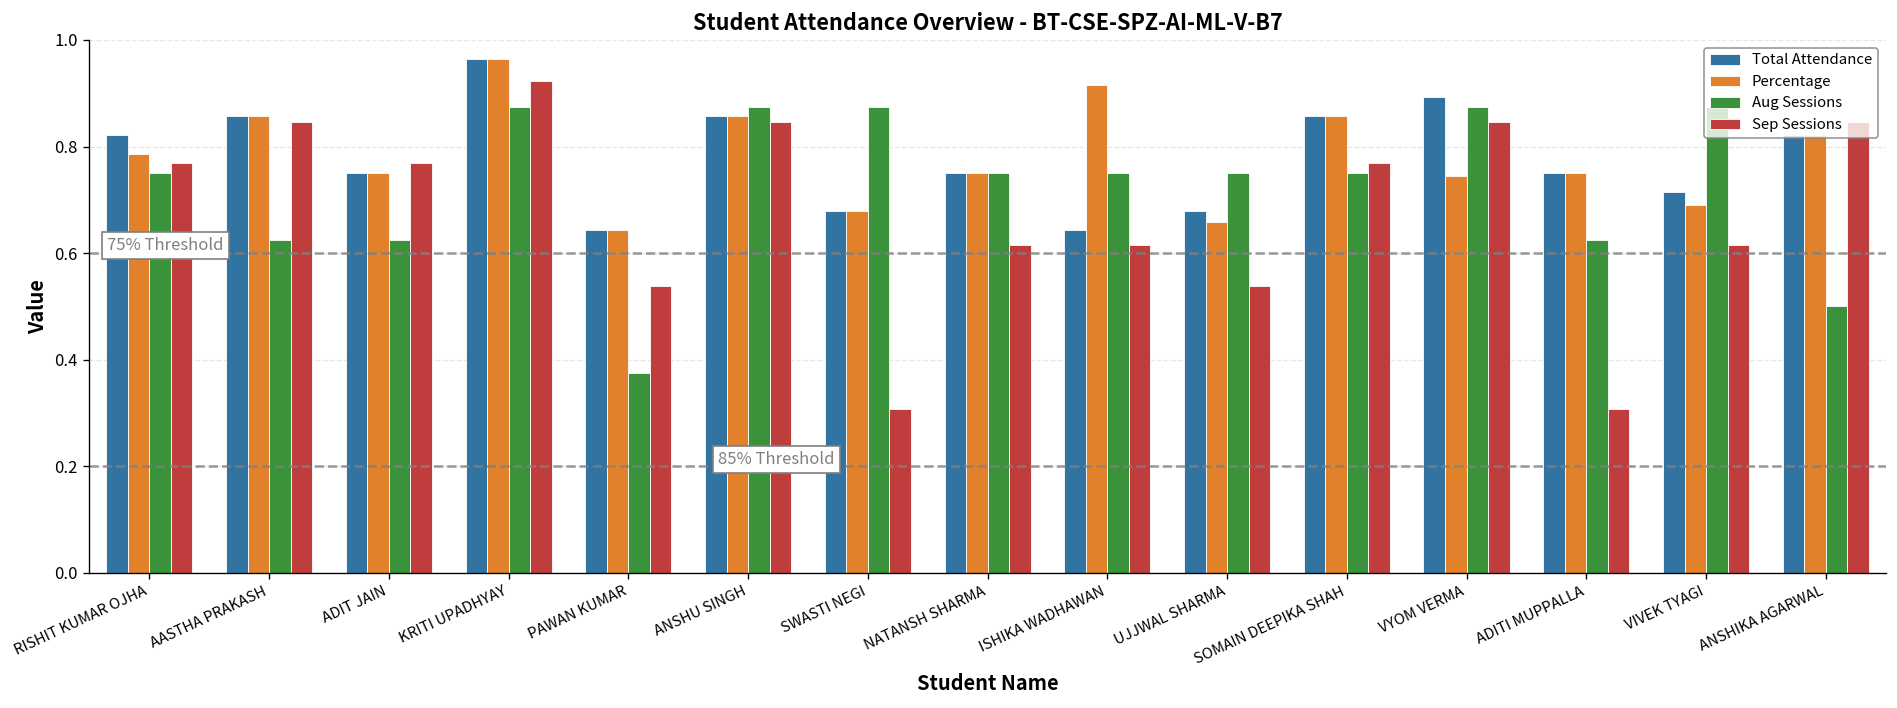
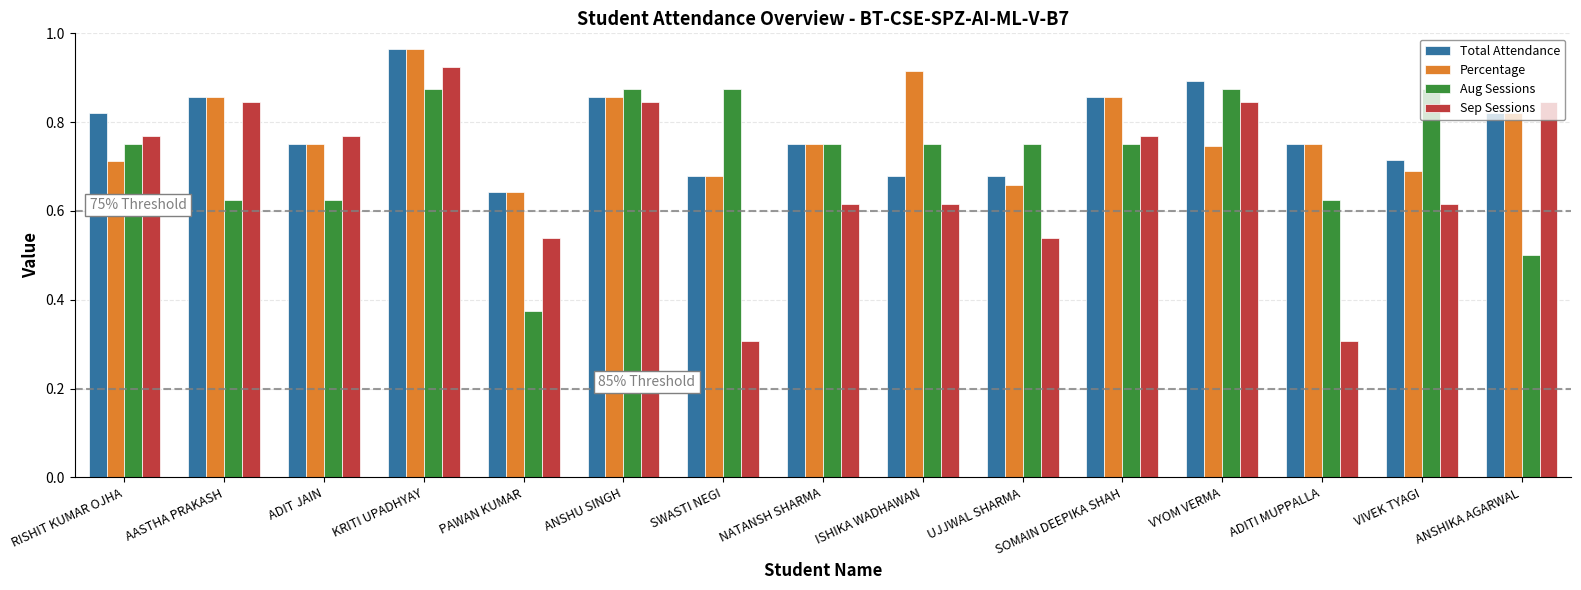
  {
    "Total Attendance": {
      "RISHIT KUMAR OJHA": 0.82,
      "AASTHA PRAKASH": 0.86,
      "ADIT JAIN": 0.75,
      "KRITI UPADHYAY": 0.96,
      "PAWAN KUMAR": 0.64,
      "ANSHU SINGH": 0.86,
      "SWASTI NEGI": 0.68,
      "NATANSH SHARMA": 0.75,
-     "ISHIKA WADHAWAN": 0.64,
+     "ISHIKA WADHAWAN": 0.68,
      "UJJWAL SHARMA": 0.68,
      "SOMAIN DEEPIKA SHAH": 0.86,
      "VYOM VERMA": 0.89,
      "ADITI MUPPALLA": 0.75,
      "VIVEK TYAGI": 0.71
    },
    "Percentage": {
-     "RISHIT KUMAR OJHA": 0.79,
+     "RISHIT KUMAR OJHA": 0.71,
      "AASTHA PRAKASH": 0.86,
      "ADIT JAIN": 0.75,
      "KRITI UPADHYAY": 0.96,
      "PAWAN KUMAR": 0.64,
      "ANSHU SINGH": 0.86,
      "SWASTI NEGI": 0.68,
      "NATANSH SHARMA": 0.75,
      "ISHIKA WADHAWAN": 0.91,
      "UJJWAL SHARMA": 0.66,
      "SOMAIN DEEPIKA SHAH": 0.86,
      "VYOM VERMA": 0.75,
      "ADITI MUPPALLA": 0.75,
      "VIVEK TYAGI": 0.69
    },
    "Aug Sessions": {
      "AASTHA PRAKASH": 0.63,
      "ADIT JAIN": 0.63,
      "KRITI UPADHYAY": 0.88,
      "PAWAN KUMAR": 0.38,
      "ANSHU SINGH": 0.88,
      "SWASTI NEGI": 0.88,
      "NATANSH SHARMA": 0.75,
      "ISHIKA WADHAWAN": 0.75,
      "UJJWAL SHARMA": 0.75,
      "SOMAIN DEEPIKA SHAH": 0.75,
      "VYOM VERMA": 0.88,
      "ADITI MUPPALLA": 0.63,
      "ANSHIKA AGARWAL": 0.50
    },
    "Sep Sessions": {
      "RISHIT KUMAR OJHA": 0.77,
      "AASTHA PRAKASH": 0.85,
      "ADIT JAIN": 0.77,
      "KRITI UPADHYAY": 0.92,
      "PAWAN KUMAR": 0.54,
      "SWASTI NEGI": 0.31,
      "NATANSH SHARMA": 0.62,
      "ISHIKA WADHAWAN": 0.62,
      "UJJWAL SHARMA": 0.54,
      "SOMAIN DEEPIKA SHAH": 0.77,
      "VYOM VERMA": 0.85,
      "ADITI MUPPALLA": 0.31,
      "VIVEK TYAGI": 0.62
    }
  }
